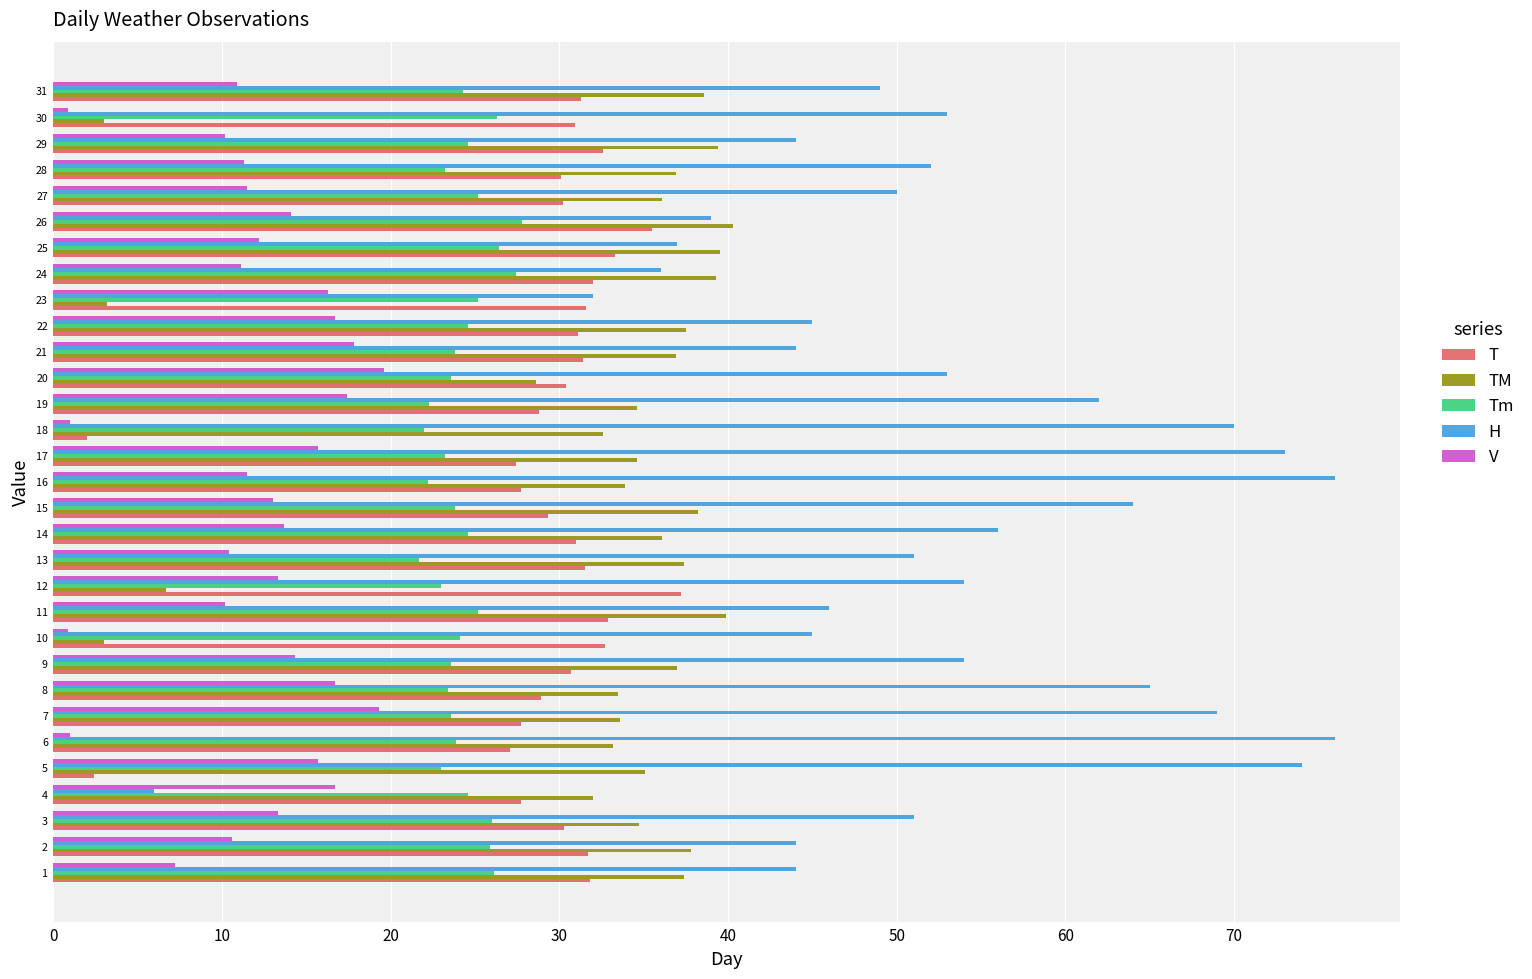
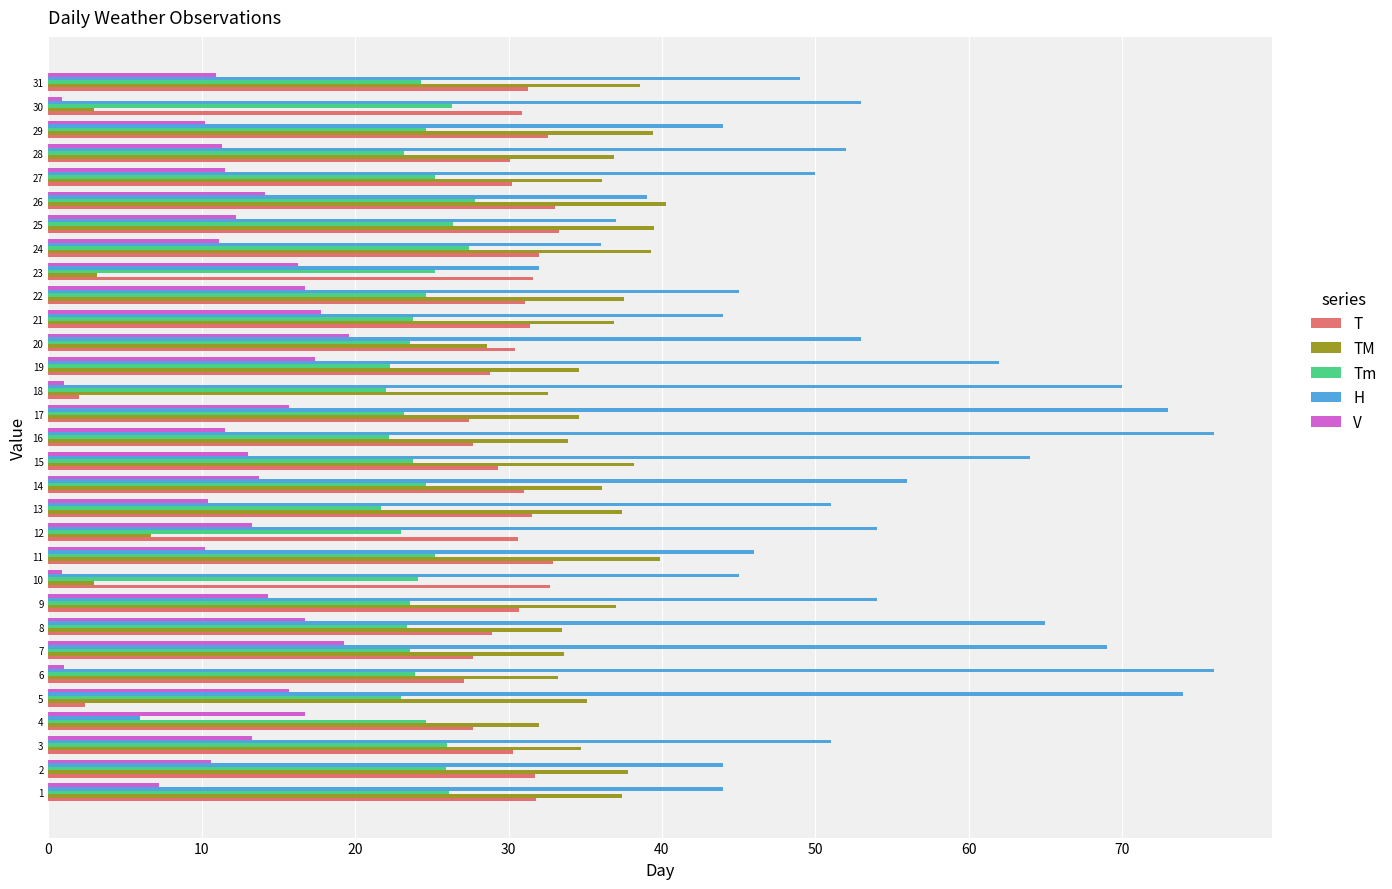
  {
    "T": {
      "31": 31.3,
      "30": 30.9,
      "29": 32.6,
      "28": 30.1,
      "27": 30.2,
-     "26": 35.5,
+     "26": 33.0,
      "25": 33.3,
      "24": 32.0,
      "23": 31.6,
      "22": 31.1,
      "21": 31.4,
      "20": 30.4,
      "19": 28.8,
      "18": 2.0,
      "17": 27.4,
      "16": 27.7,
      "15": 29.3,
      "14": 31.0,
      "13": 31.5,
-     "12": 37.2,
+     "12": 30.6,
      "11": 32.9,
      "10": 32.7,
      "9": 30.7,
      "8": 28.9,
      "7": 27.7,
      "6": 27.1,
      "5": 2.4,
      "4": 27.7,
      "3": 30.3,
      "2": 31.7,
      "1": 31.8
    },
    "TM": {
      "31": 38.6,
      "30": 3.0,
      "29": 39.4,
      "28": 36.9,
      "27": 36.1,
      "26": 40.3,
      "25": 39.5,
      "24": 39.3,
      "23": 3.2,
      "22": 37.5,
      "21": 36.9,
      "20": 28.6,
      "19": 34.6,
      "18": 32.6,
      "17": 34.6,
      "16": 33.9,
      "15": 38.2,
      "14": 36.1,
      "13": 37.4,
      "12": 6.7,
      "11": 39.9,
      "10": 3.0,
      "9": 37.0,
      "8": 33.5,
      "7": 33.6,
      "6": 33.2,
      "5": 35.1,
      "4": 32.0,
      "3": 34.7,
      "2": 37.8,
      "1": 37.4
    },
    "Tm": {
      "31": 24.3,
      "30": 26.3,
      "29": 24.6,
      "28": 23.2,
      "27": 25.2,
      "26": 27.8,
      "25": 26.4,
      "24": 27.4,
      "23": 25.2,
      "22": 24.6,
      "21": 23.8,
      "20": 23.6,
      "19": 22.3,
      "18": 22.0,
      "17": 23.2,
      "16": 22.2,
      "15": 23.8,
      "14": 24.6,
      "13": 21.7,
      "12": 23.0,
      "11": 25.2,
      "10": 24.1,
      "9": 23.6,
      "8": 23.4,
      "7": 23.6,
      "6": 23.9,
      "5": 23.0,
      "4": 24.6,
      "3": 26.0,
      "2": 25.9,
      "1": 26.1
    },
    "H": {
      "31": 49.0,
      "30": 53.0,
      "29": 44.0,
      "28": 52.0,
      "27": 50.0,
      "26": 39.0,
      "25": 37.0,
      "24": 36.0,
      "23": 32.0,
      "22": 45.0,
      "21": 44.0,
      "20": 53.0,
      "19": 62.0,
      "18": 70.0,
      "17": 73.0,
      "16": 76.0,
      "15": 64.0,
      "14": 56.0,
      "13": 51.0,
      "12": 54.0,
      "11": 46.0,
      "10": 45.0,
      "9": 54.0,
      "8": 65.0,
      "7": 69.0,
      "6": 76.0,
      "5": 74.0,
      "4": 6.0,
      "3": 51.0,
      "2": 44.0,
      "1": 44.0
    },
    "V": {
      "31": 10.9,
      "30": 0.9,
      "29": 10.2,
      "28": 11.3,
      "27": 11.5,
      "26": 14.1,
      "25": 12.2,
      "24": 11.1,
      "23": 16.3,
      "22": 16.7,
      "21": 17.8,
      "20": 19.6,
      "19": 17.4,
      "18": 1.0,
      "17": 15.7,
      "16": 11.5,
      "15": 13.0,
      "14": 13.7,
      "13": 10.4,
      "12": 13.3,
      "11": 10.2,
      "10": 0.9,
      "9": 14.3,
      "8": 16.7,
      "7": 19.3,
      "6": 1.0,
      "5": 15.7,
      "4": 16.7,
      "3": 13.3,
      "2": 10.6,
      "1": 7.2
    }
  }
